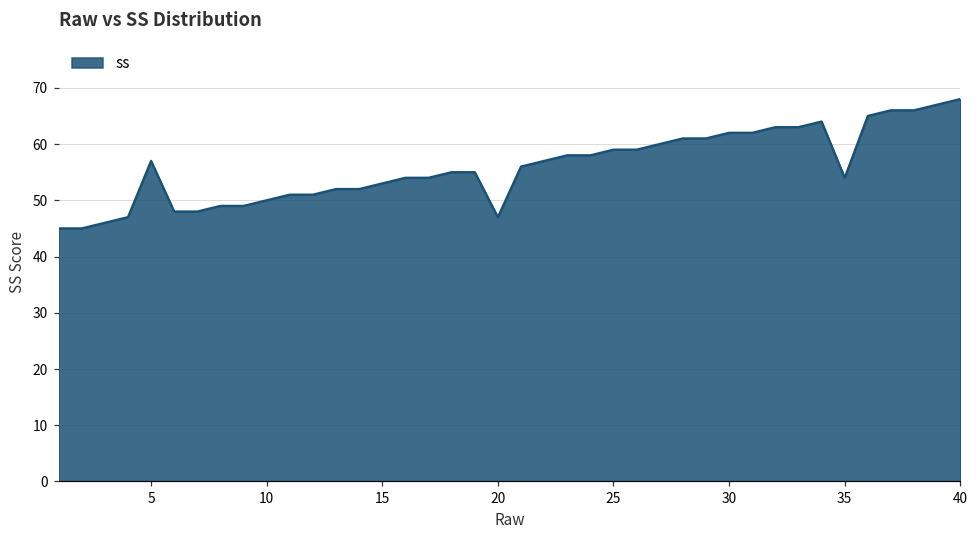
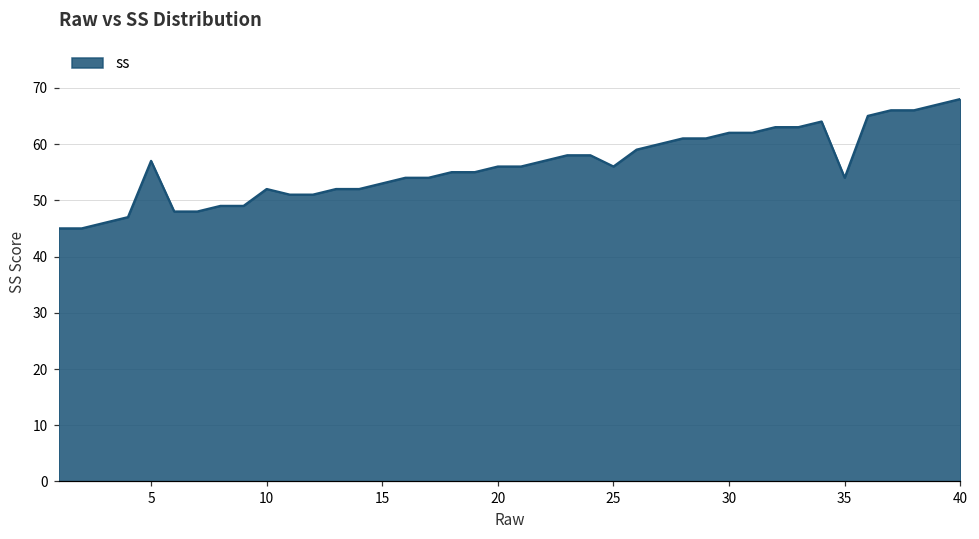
  {
    "5": 57,
-   "10": 50,
+   "10": 52,
    "15": 53,
-   "20": 47,
-   "25": 59,
+   "20": 56,
+   "25": 56,
    "30": 62,
    "35": 54,
    "40": 68
  }
